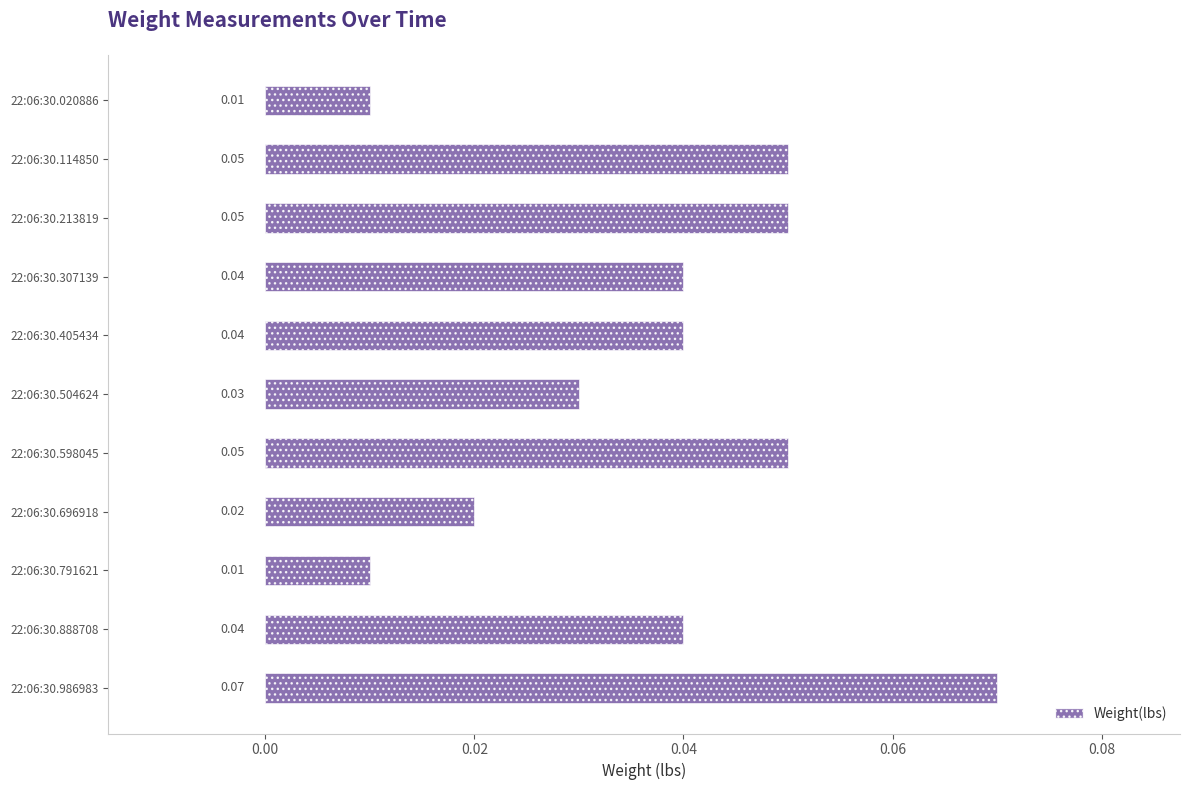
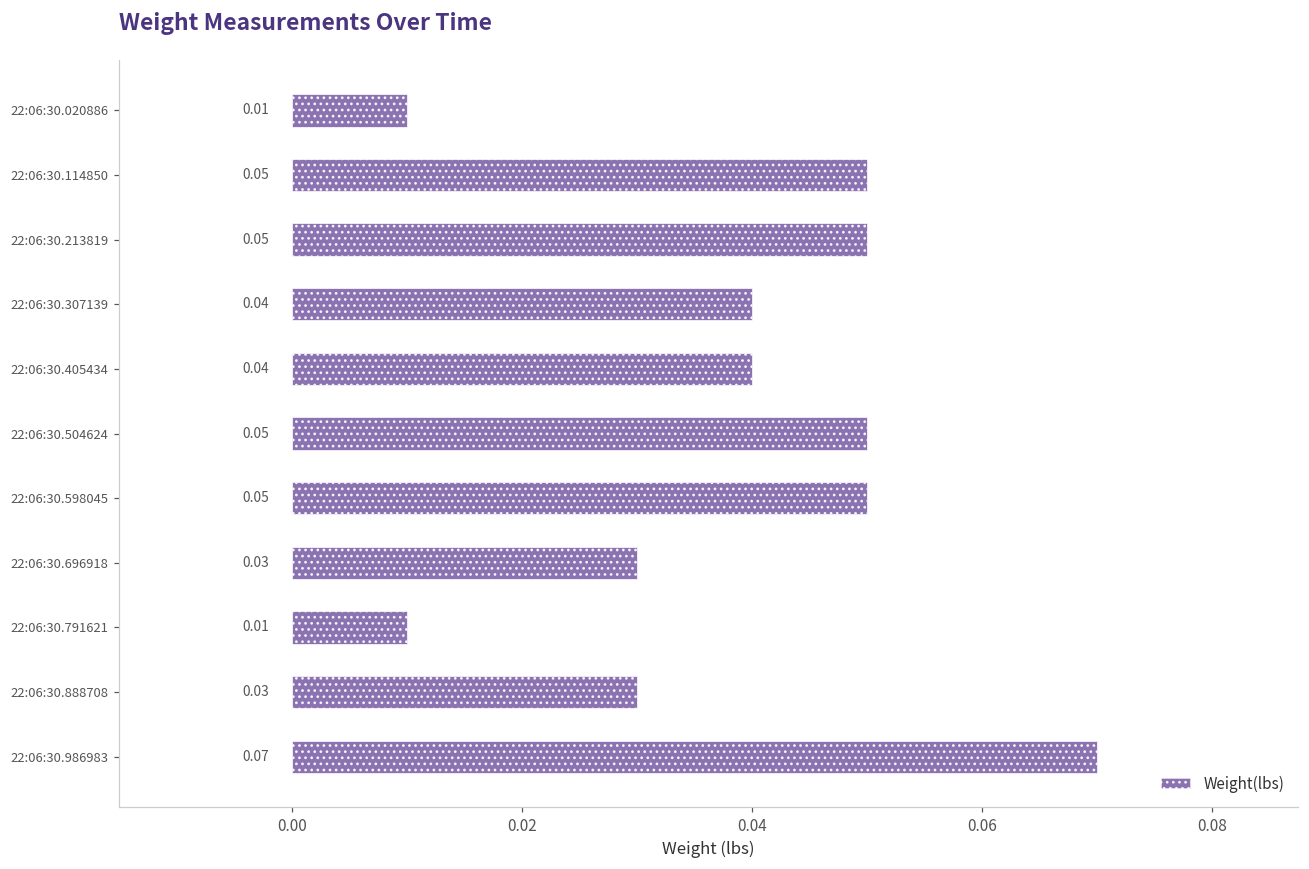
  {
-   "22:06:30.504624": 0.03,
-   "22:06:30.696918": 0.02,
-   "22:06:30.888708": 0.04
+   "22:06:30.504624": 0.05,
+   "22:06:30.696918": 0.03,
+   "22:06:30.888708": 0.03
  }
